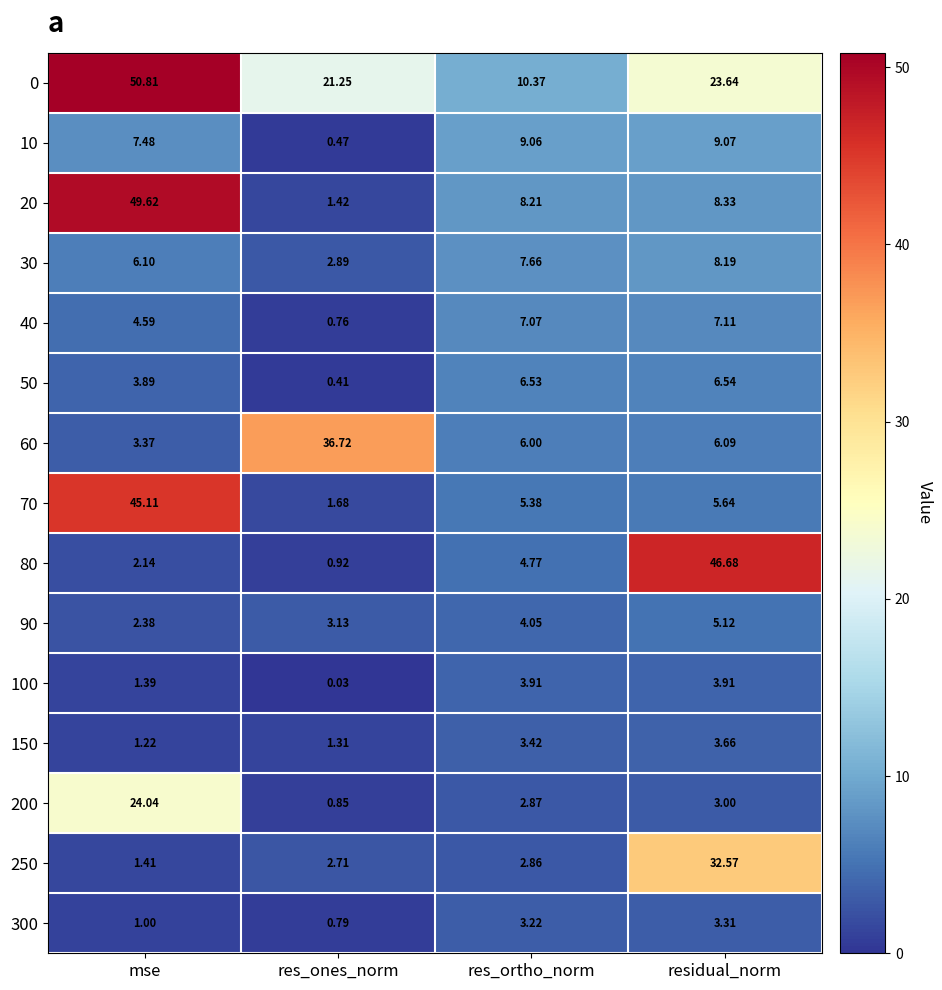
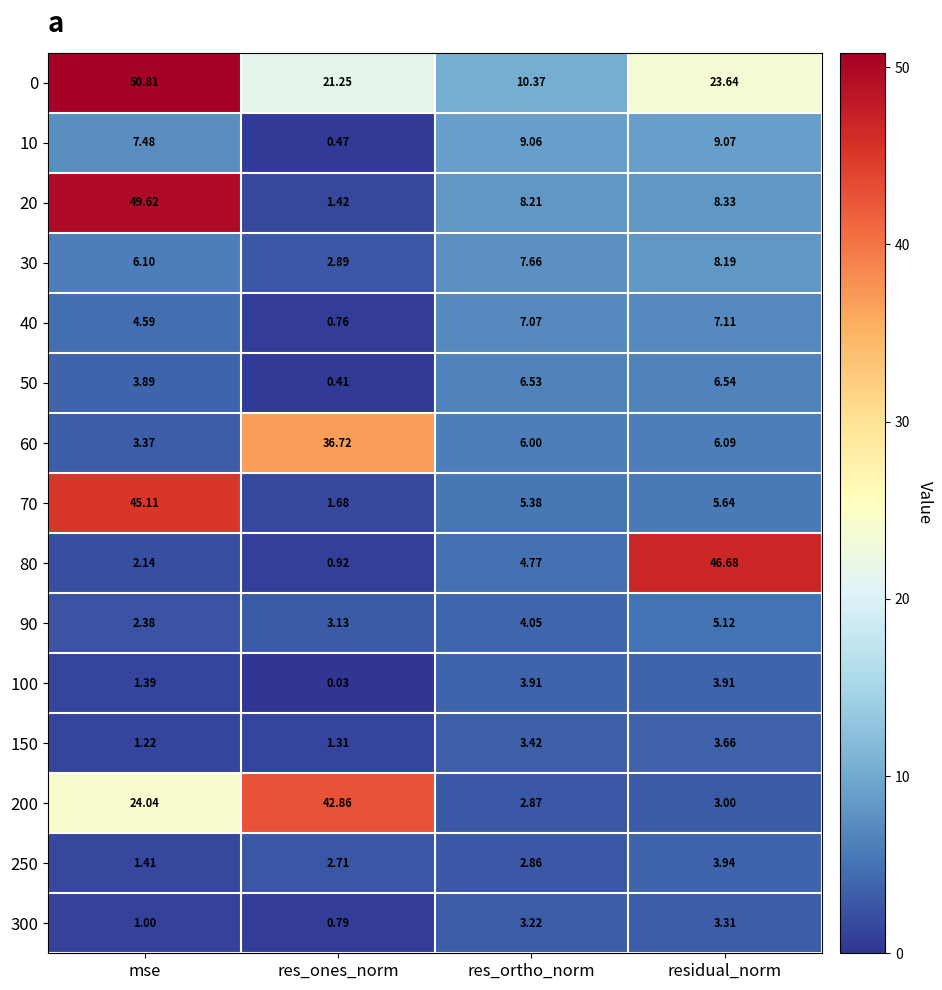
  {
    "0": {
      "mse": 50.81,
      "res_ones_norm": 21.25,
      "res_ortho_norm": 10.37,
      "residual_norm": 23.64
    },
    "10": {
      "mse": 7.48,
      "res_ones_norm": 0.47,
      "res_ortho_norm": 9.06,
      "residual_norm": 9.07
    },
    "20": {
      "mse": 49.62,
      "res_ones_norm": 1.42,
      "res_ortho_norm": 8.21,
      "residual_norm": 8.33
    },
    "30": {
      "mse": 6.10,
      "res_ones_norm": 2.89,
      "res_ortho_norm": 7.66,
      "residual_norm": 8.19
    },
    "40": {
      "mse": 4.59,
      "res_ones_norm": 0.76,
      "res_ortho_norm": 7.07,
      "residual_norm": 7.11
    },
    "50": {
      "mse": 3.89,
      "res_ones_norm": 0.41,
      "res_ortho_norm": 6.53,
      "residual_norm": 6.54
    },
    "60": {
      "mse": 3.37,
      "res_ones_norm": 36.72,
      "res_ortho_norm": 6.00,
      "residual_norm": 6.09
    },
    "70": {
      "mse": 45.11,
      "res_ones_norm": 1.68,
      "res_ortho_norm": 5.38,
      "residual_norm": 5.64
    },
    "80": {
      "mse": 2.14,
      "res_ones_norm": 0.92,
      "res_ortho_norm": 4.77,
      "residual_norm": 46.68
    },
    "90": {
      "mse": 2.38,
      "res_ones_norm": 3.13,
      "res_ortho_norm": 4.05,
      "residual_norm": 5.12
    },
    "100": {
      "mse": 1.39,
      "res_ones_norm": 0.03,
      "res_ortho_norm": 3.91,
      "residual_norm": 3.91
    },
    "150": {
      "mse": 1.22,
      "res_ones_norm": 1.31,
      "res_ortho_norm": 3.42,
      "residual_norm": 3.66
    },
    "200": {
      "mse": 24.04,
-     "res_ones_norm": 0.85,
+     "res_ones_norm": 42.86,
      "res_ortho_norm": 2.87,
      "residual_norm": 3.00
    },
    "250": {
      "mse": 1.41,
      "res_ones_norm": 2.71,
      "res_ortho_norm": 2.86,
-     "residual_norm": 32.57
+     "residual_norm": 3.94
    },
    "300": {
      "mse": 1.00,
      "res_ones_norm": 0.79,
      "res_ortho_norm": 3.22,
      "residual_norm": 3.31
    }
  }
